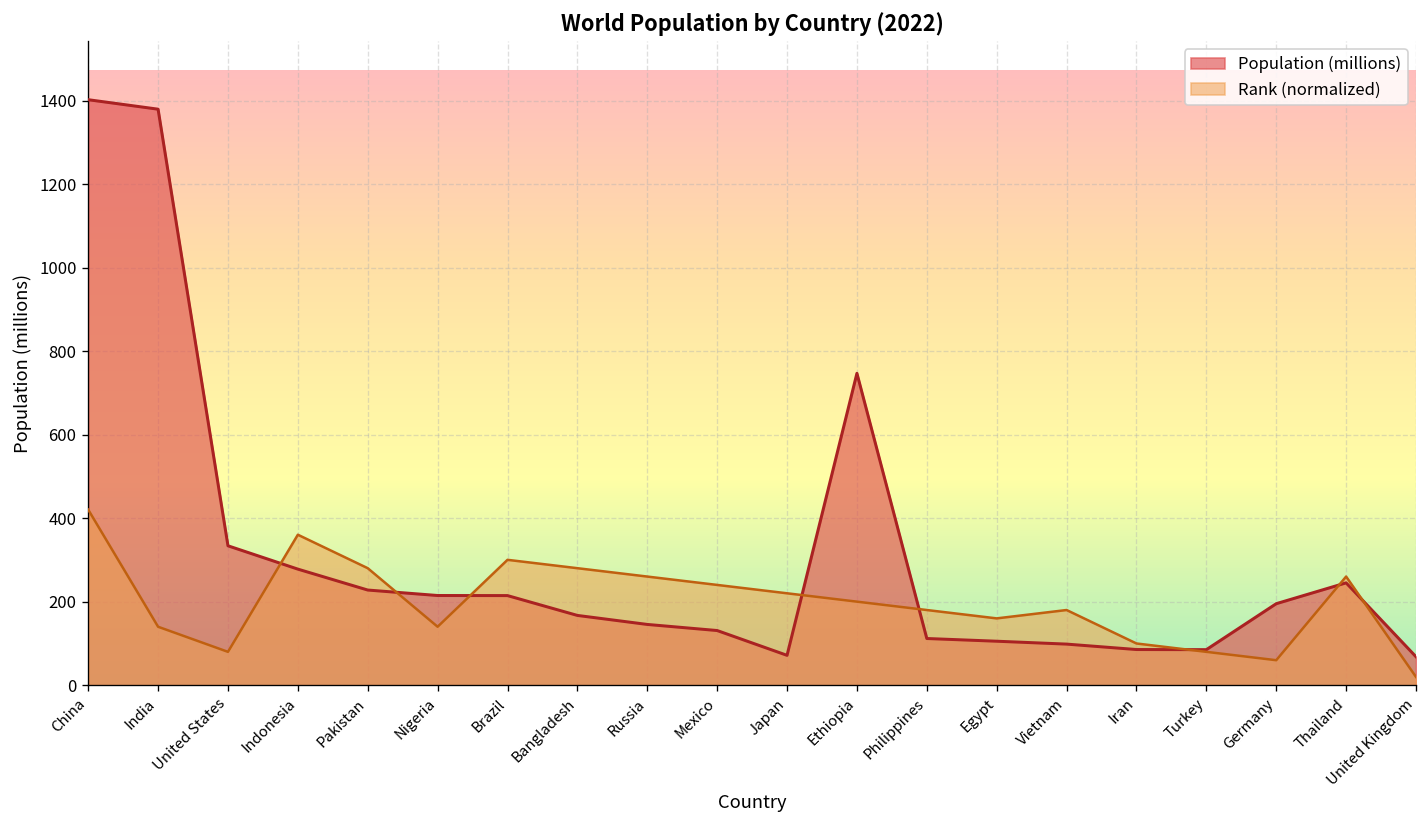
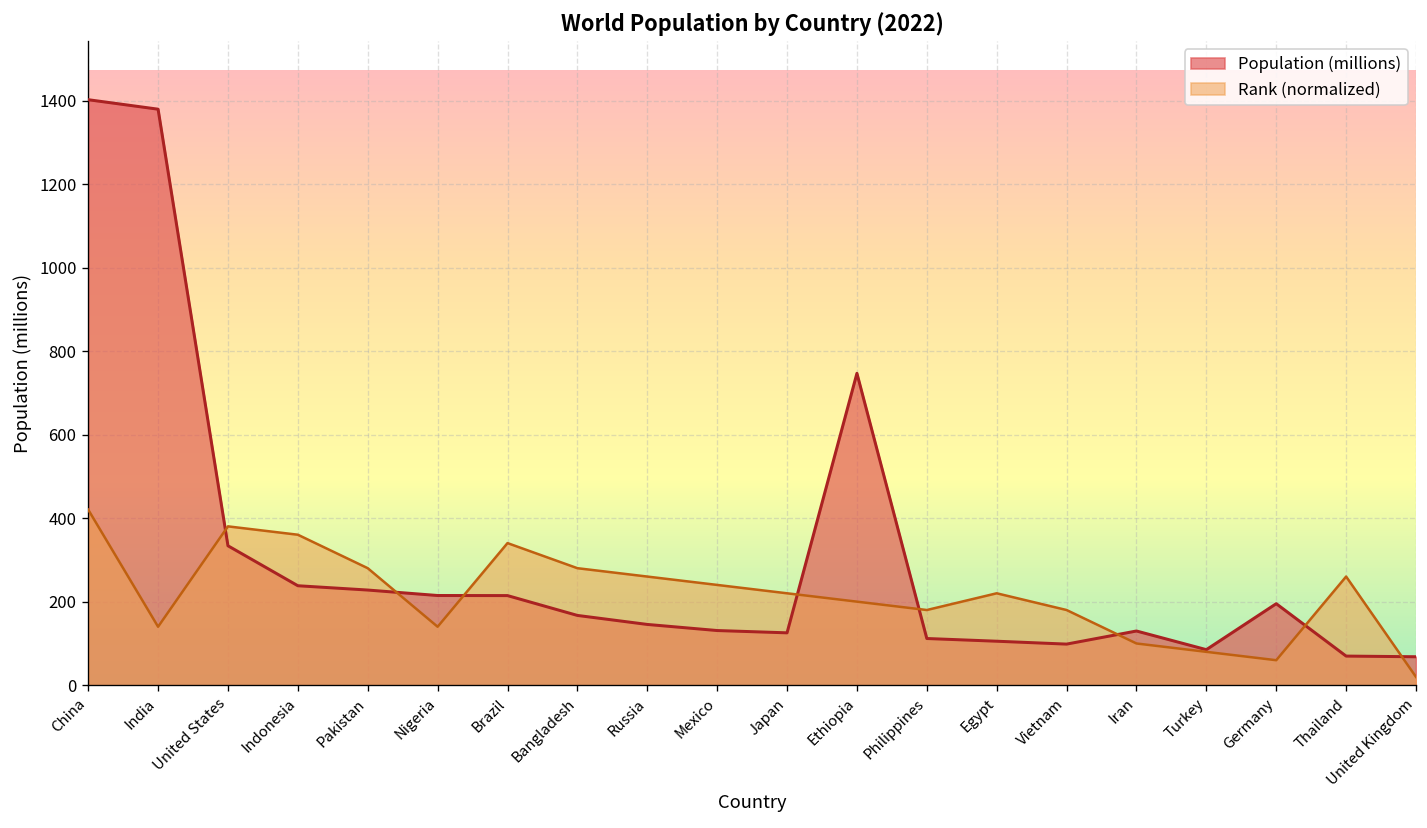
  {
    "Population (millions)": {
      "China": 1400,
      "India": 1380,
      "United States": 330,
-     "Indonesia": 280,
+     "Indonesia": 240,
      "Pakistan": 230,
      "Nigeria": 220,
      "Brazil": 210,
      "Bangladesh": 170,
      "Russia": 150,
      "Mexico": 130,
-     "Japan": 70,
+     "Japan": 130,
      "Ethiopia": 750,
      "Philippines": 110,
      "Egypt": 110,
      "Vietnam": 100,
-     "Iran": 90,
+     "Iran": 130,
      "Germany": 200,
-     "Thailand": 250,
+     "Thailand": 70,
      "United Kingdom": 70
    },
    "Rank (normalized)": {
      "China": 420,
      "India": 140,
-     "United States": 80,
+     "United States": 380,
      "Indonesia": 360,
      "Pakistan": 280,
      "Nigeria": 140,
-     "Brazil": 300,
+     "Brazil": 340,
      "Bangladesh": 280,
      "Russia": 260,
      "Mexico": 240,
      "Japan": 220,
      "Ethiopia": 200,
      "Philippines": 180,
-     "Egypt": 160,
+     "Egypt": 220,
      "Vietnam": 180,
      "Iran": 100,
      "Germany": 60,
      "Thailand": 260,
      "United Kingdom": 20
    }
  }
